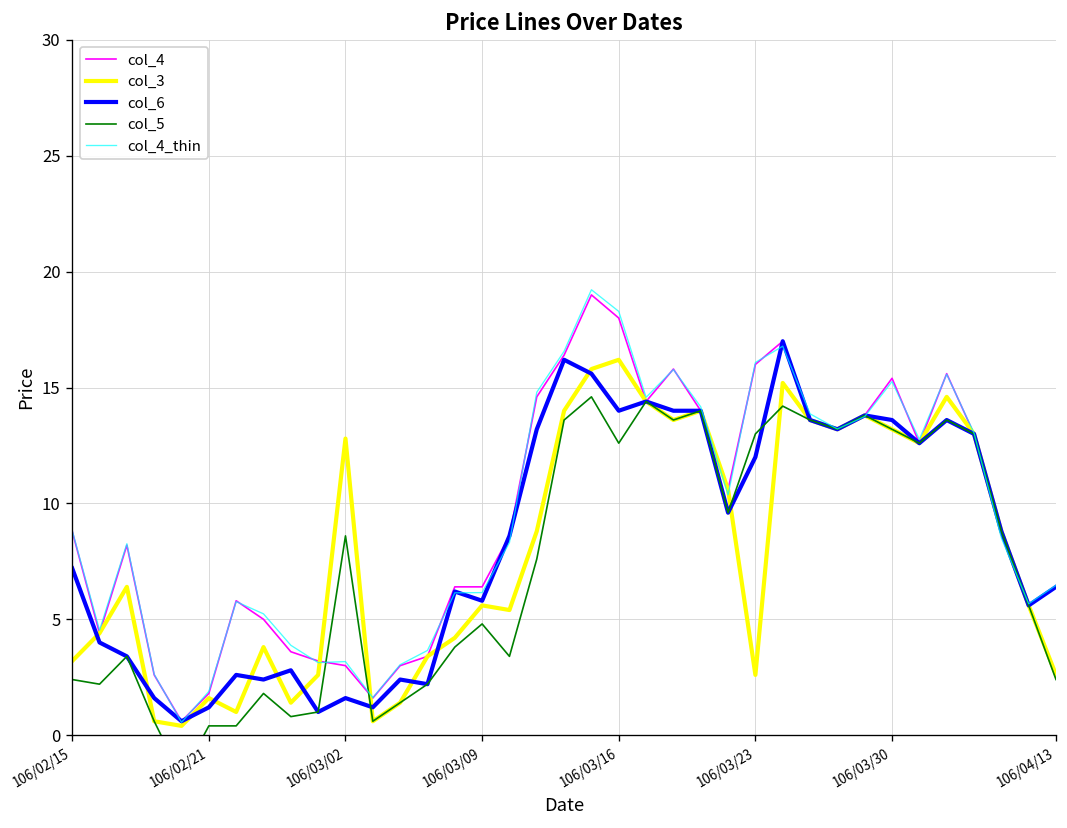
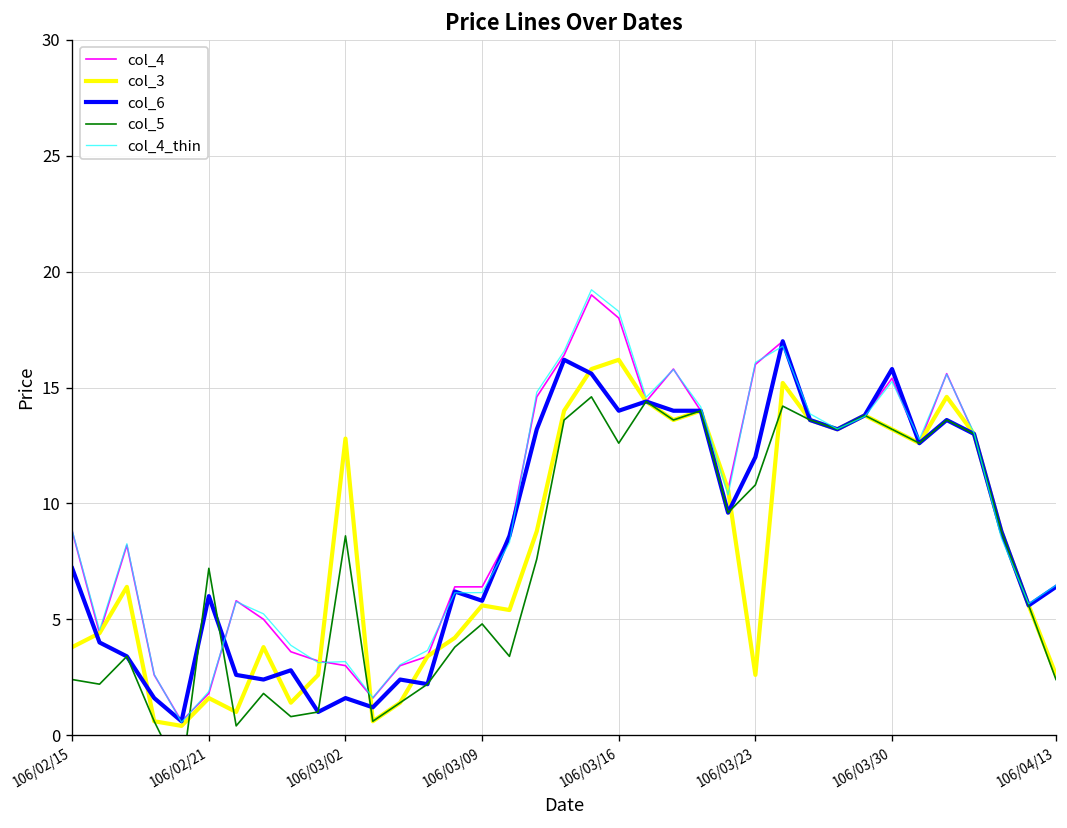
  {
    "col_4": {
      "106/03/02": 3.0,
      "106/03/09": 6.4,
      "106/03/16": 18.0,
      "106/03/30": 15.4
    },
    "col_3": {
-     "106/02/15": 3.2,
+     "106/02/15": 3.8,
      "106/02/21": 1.6,
      "106/03/02": 12.8,
      "106/03/09": 5.6,
      "106/03/16": 16.2,
      "106/03/23": 2.6,
      "106/04/13": 2.6
    },
    "col_6": {
      "106/02/15": 7.2,
-     "106/02/21": 1.2,
+     "106/02/21": 6.0,
      "106/03/02": 1.6,
      "106/03/09": 5.8,
      "106/03/16": 14.0,
      "106/03/23": 12.0,
-     "106/03/30": 13.6
+     "106/03/30": 15.8
    },
    "col_5": {
      "106/02/15": 2.4,
-     "106/02/21": 0.4,
+     "106/02/21": 7.2,
      "106/03/02": 8.6,
      "106/03/09": 4.8,
      "106/03/16": 12.6,
-     "106/03/23": 13.0,
+     "106/03/23": 10.8,
      "106/04/13": 2.4
    },
    "col_4_thin": {
      "106/03/02": 3.2,
      "106/03/09": 6.2,
      "106/03/16": 18.3,
      "106/03/30": 15.3
    }
  }
